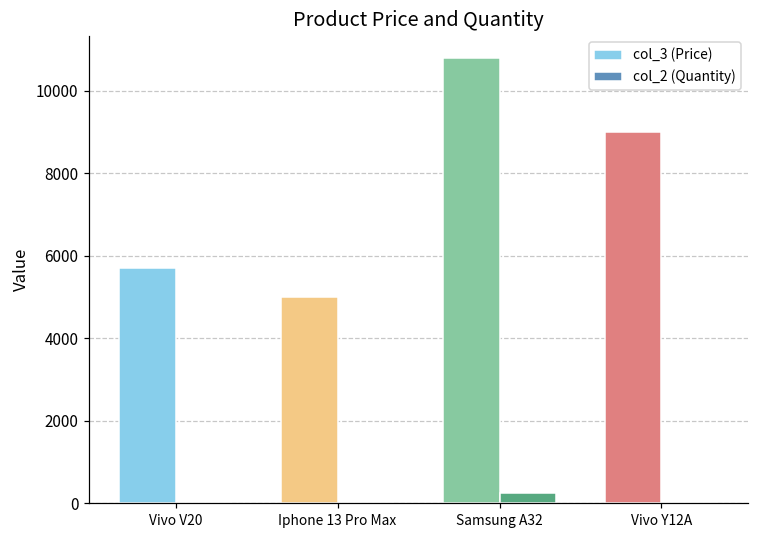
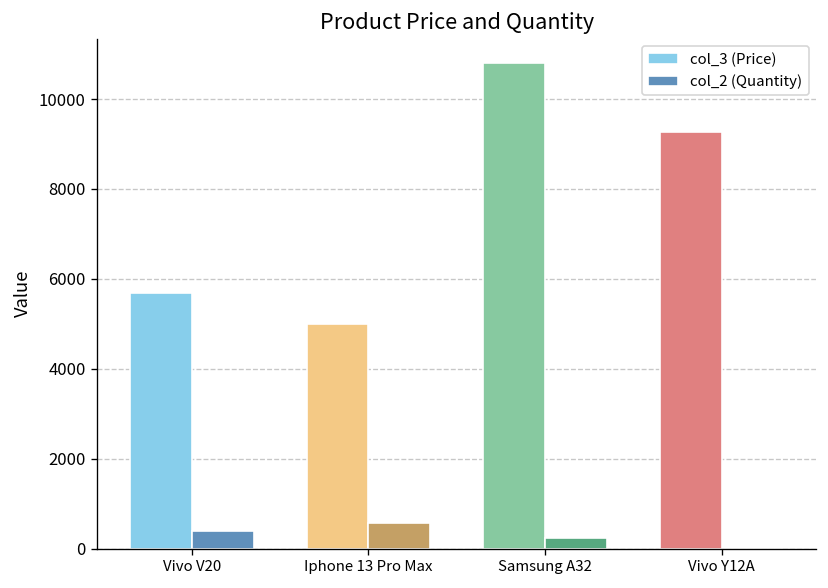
  {
    "col_3 (Price)": {
      "Vivo V20": 5700,
      "Iphone 13 Pro Max": 5000,
      "Samsung A32": 10800,
-     "Vivo Y12A": 9000
+     "Vivo Y12A": 9300
    },
    "col_2 (Quantity)": {
-     "Vivo V20": 0,
-     "Iphone 13 Pro Max": 0,
+     "Vivo V20": 400,
+     "Iphone 13 Pro Max": 600,
      "Samsung A32": 200
    }
  }
